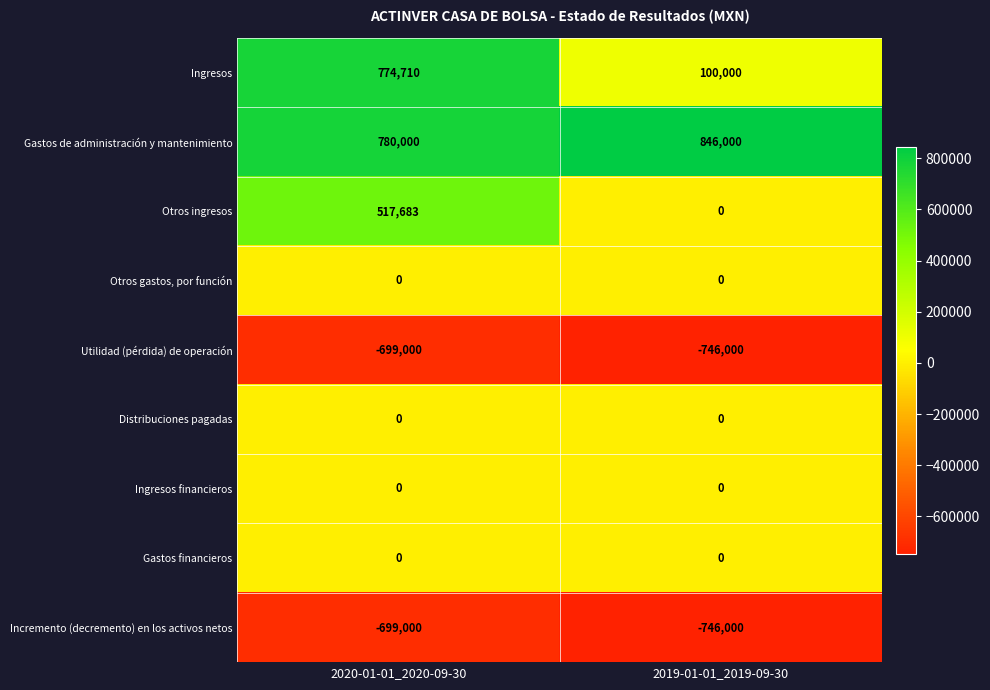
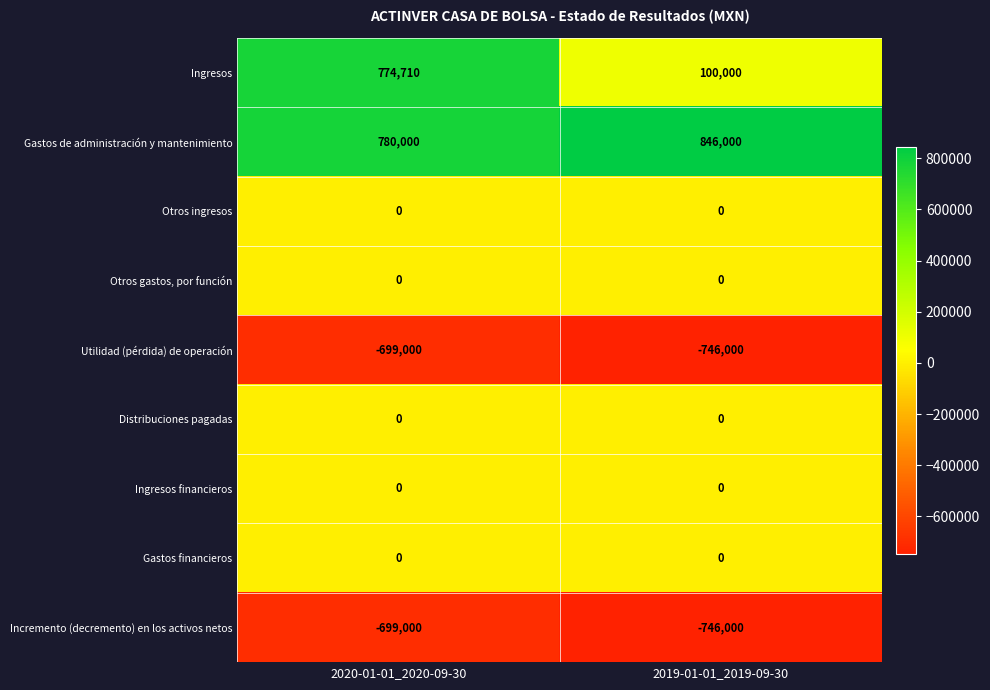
  {
    "Ingresos": {
      "2020-01-01_2020-09-30": "774,710",
      "2019-01-01_2019-09-30": "100,000"
    },
    "Gastos de administración y mantenimiento": {
      "2020-01-01_2020-09-30": "780,000",
      "2019-01-01_2019-09-30": "846,000"
    },
    "Otros ingresos": {
-     "2020-01-01_2020-09-30": "517,683",
+     "2020-01-01_2020-09-30": "0",
      "2019-01-01_2019-09-30": "0"
    },
    "Otros gastos, por función": {
      "2020-01-01_2020-09-30": "0",
      "2019-01-01_2019-09-30": "0"
    },
    "Utilidad (pérdida) de operación": {
      "2020-01-01_2020-09-30": "-699,000",
      "2019-01-01_2019-09-30": "-746,000"
    },
    "Distribuciones pagadas": {
      "2020-01-01_2020-09-30": "0",
      "2019-01-01_2019-09-30": "0"
    },
    "Ingresos financieros": {
      "2020-01-01_2020-09-30": "0",
      "2019-01-01_2019-09-30": "0"
    },
    "Gastos financieros": {
      "2020-01-01_2020-09-30": "0",
      "2019-01-01_2019-09-30": "0"
    },
    "Incremento (decremento) en los activos netos": {
      "2020-01-01_2020-09-30": "-699,000",
      "2019-01-01_2019-09-30": "-746,000"
    }
  }
